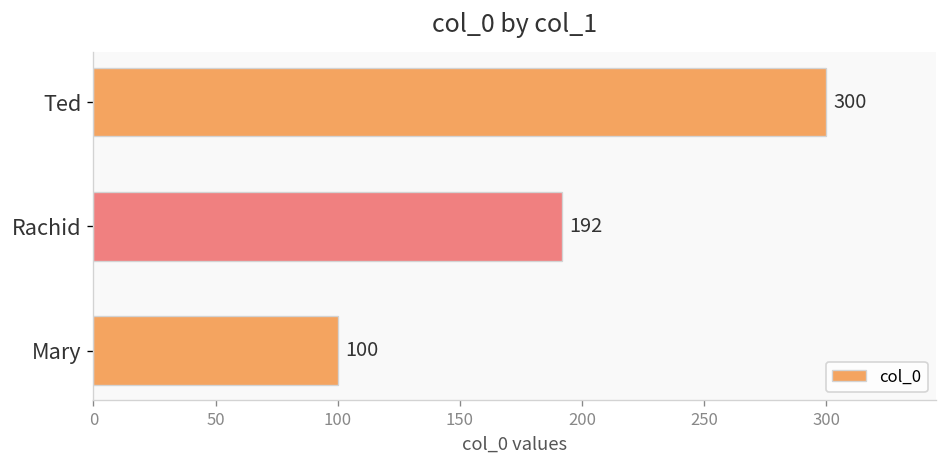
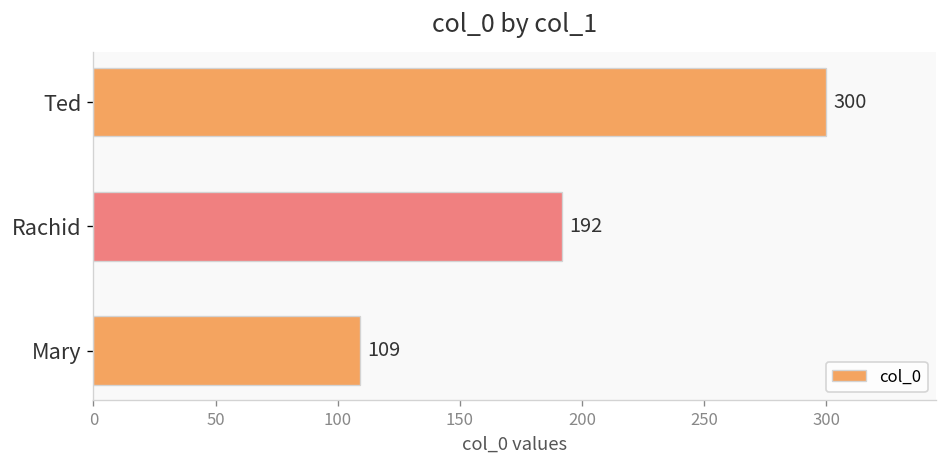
  {
    "Ted": 300,
    "Rachid": 192,
-   "Mary": 100
+   "Mary": 109
  }
